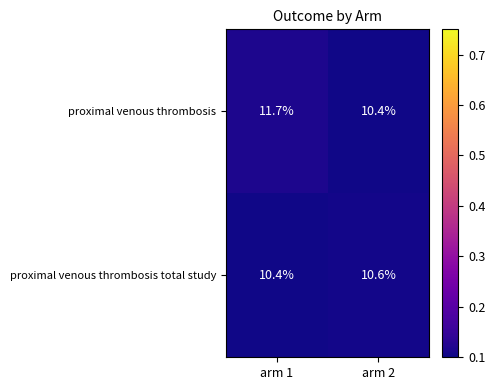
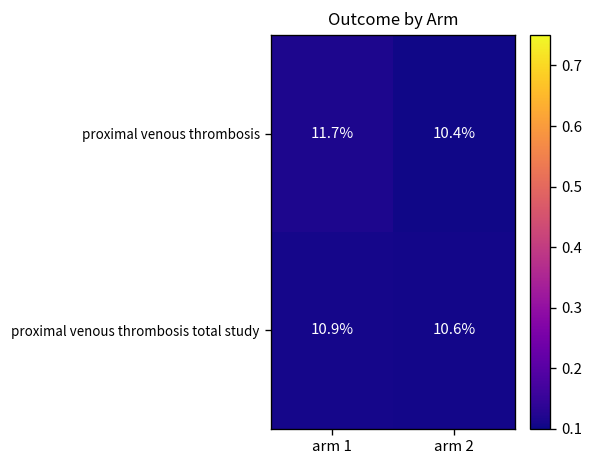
  {
    "proximal venous thrombosis": {
      "arm 1": "11.7%",
      "arm 2": "10.4%"
    },
    "proximal venous thrombosis total study": {
-     "arm 1": "10.4%",
+     "arm 1": "10.9%",
      "arm 2": "10.6%"
    }
  }
